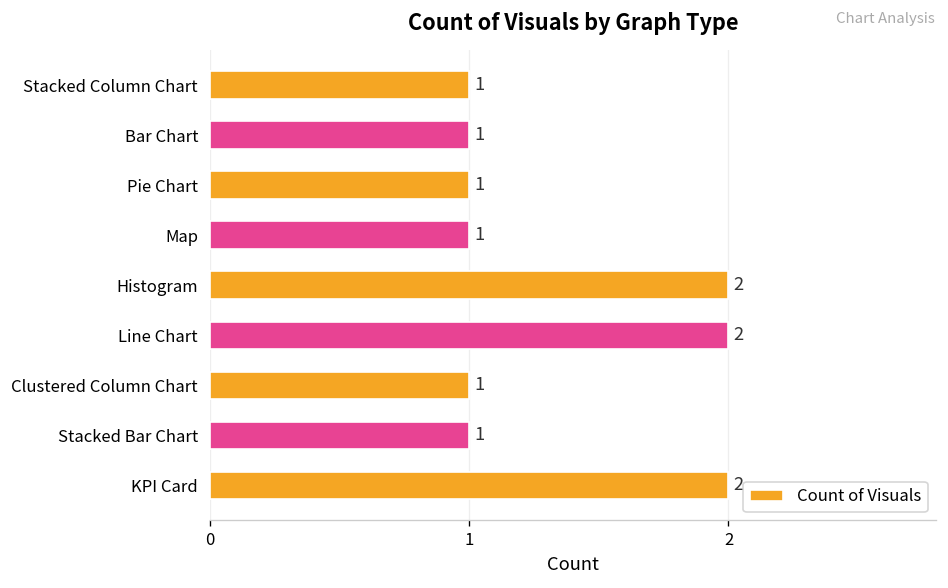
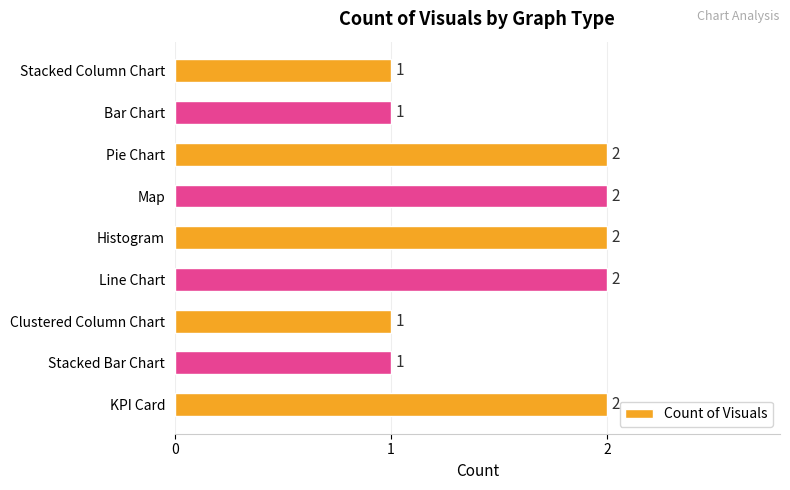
  {
    "Stacked Column Chart": 1,
    "Bar Chart": 1,
-   "Pie Chart": 1,
-   "Map": 1,
+   "Pie Chart": 2,
+   "Map": 2,
    "Histogram": 2,
    "Line Chart": 2,
    "Clustered Column Chart": 1,
    "Stacked Bar Chart": 1
  }
